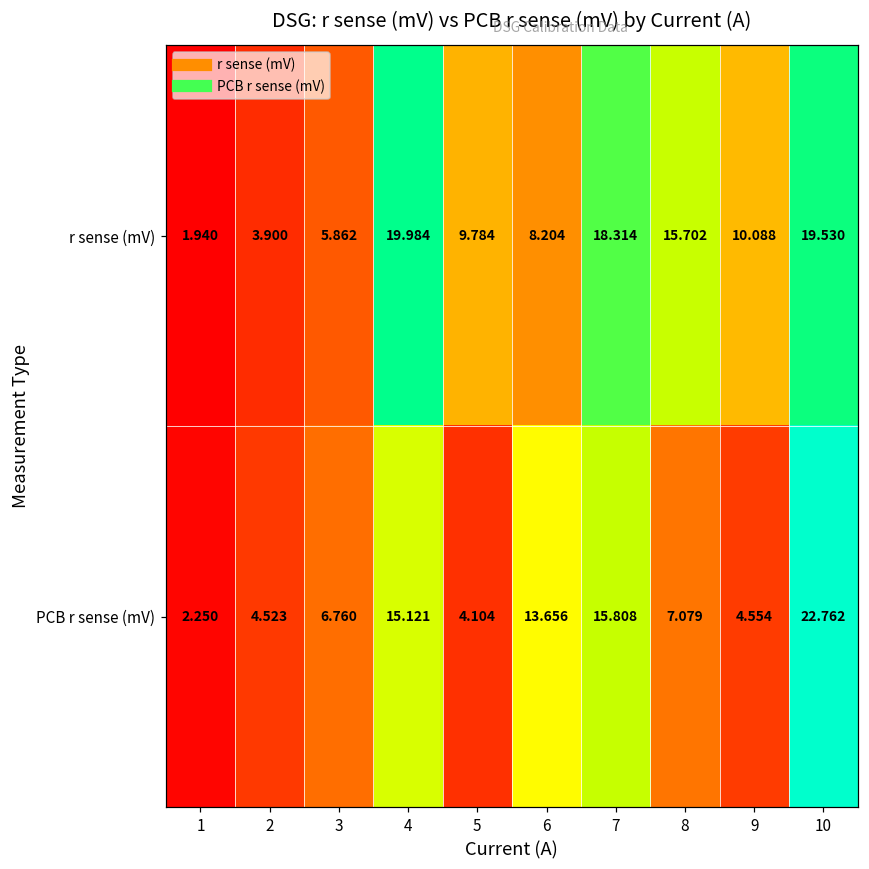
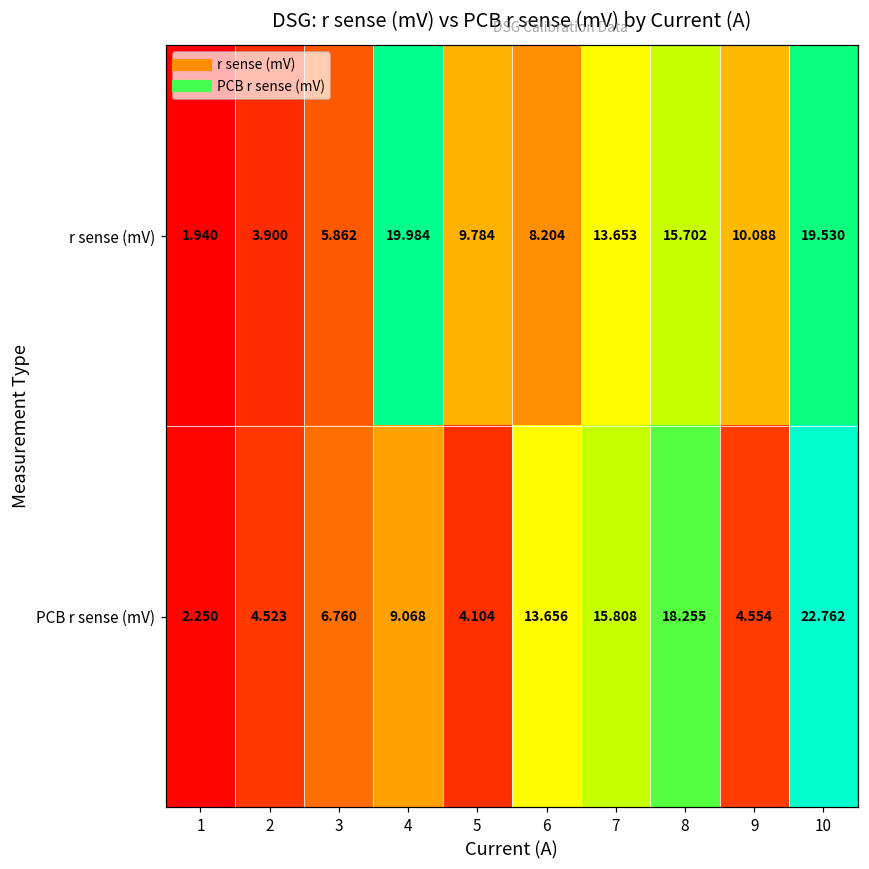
  {
    "r sense (mV)": {
      "1": 1.940,
      "2": 3.900,
      "3": 5.862,
      "4": 19.984,
      "5": 9.784,
      "6": 8.204,
-     "7": 18.314,
+     "7": 13.653,
      "8": 15.702,
      "9": 10.088,
      "10": 19.530
    },
    "PCB r sense (mV)": {
      "1": 2.250,
      "2": 4.523,
      "3": 6.760,
-     "4": 15.121,
+     "4": 9.068,
      "5": 4.104,
      "6": 13.656,
      "7": 15.808,
-     "8": 7.079,
+     "8": 18.255,
      "9": 4.554,
      "10": 22.762
    }
  }
